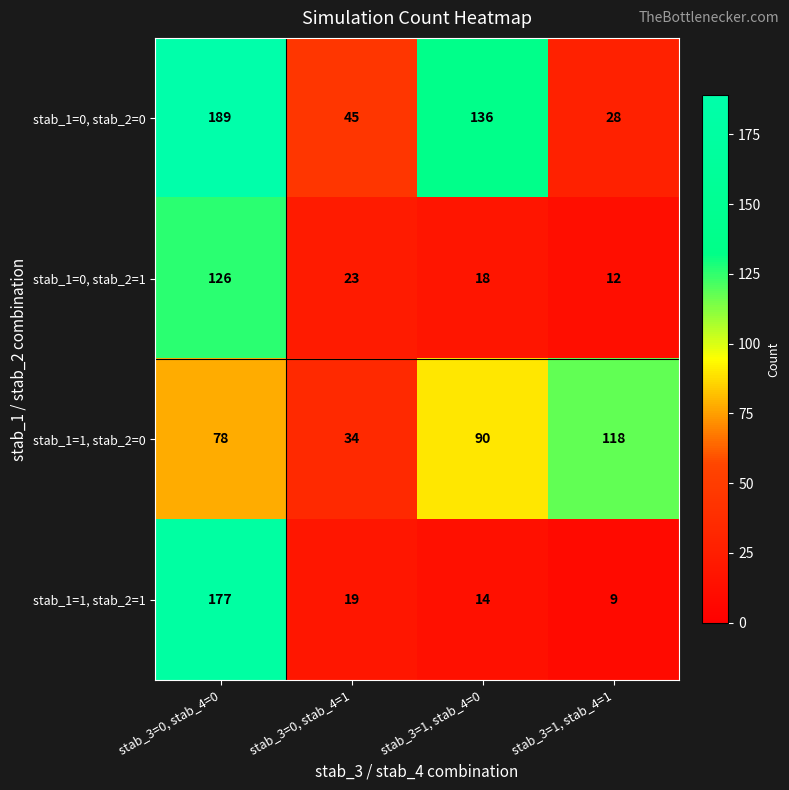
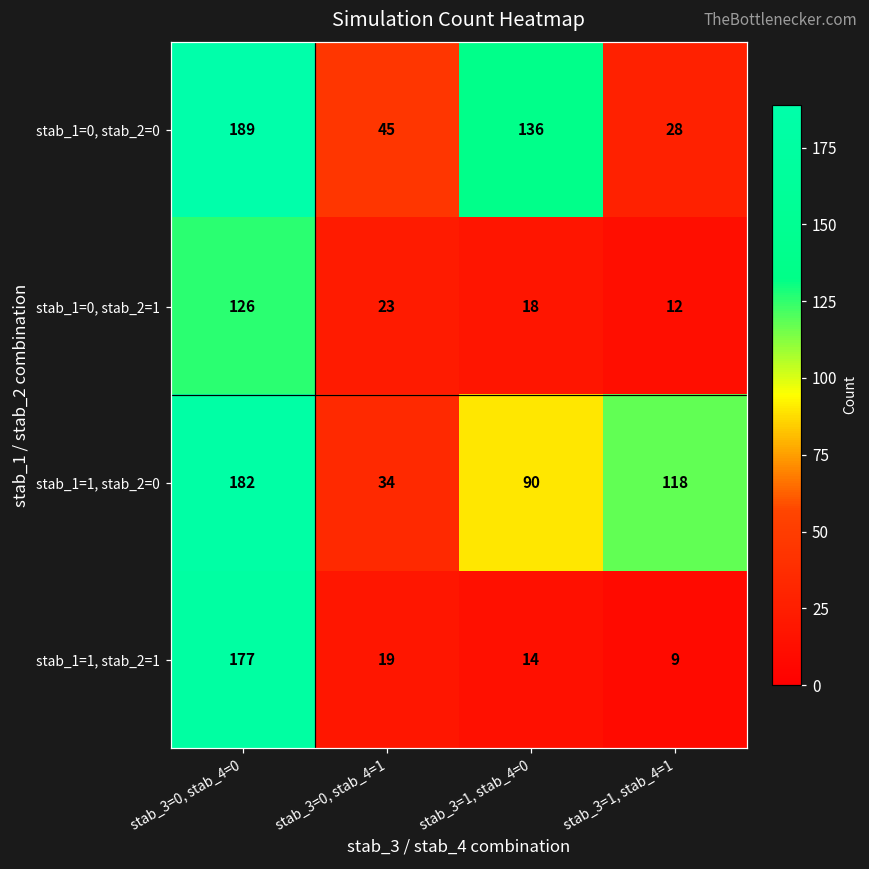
  {
    "stab_1=0, stab_2=0": {
      "stab_3=0, stab_4=0": 189,
      "stab_3=0, stab_4=1": 45,
      "stab_3=1, stab_4=0": 136,
      "stab_3=1, stab_4=1": 28
    },
    "stab_1=0, stab_2=1": {
      "stab_3=0, stab_4=0": 126,
      "stab_3=0, stab_4=1": 23,
      "stab_3=1, stab_4=0": 18,
      "stab_3=1, stab_4=1": 12
    },
    "stab_1=1, stab_2=0": {
-     "stab_3=0, stab_4=0": 78,
+     "stab_3=0, stab_4=0": 182,
      "stab_3=0, stab_4=1": 34,
      "stab_3=1, stab_4=0": 90,
      "stab_3=1, stab_4=1": 118
    },
    "stab_1=1, stab_2=1": {
      "stab_3=0, stab_4=0": 177,
      "stab_3=0, stab_4=1": 19,
      "stab_3=1, stab_4=0": 14,
      "stab_3=1, stab_4=1": 9
    }
  }
